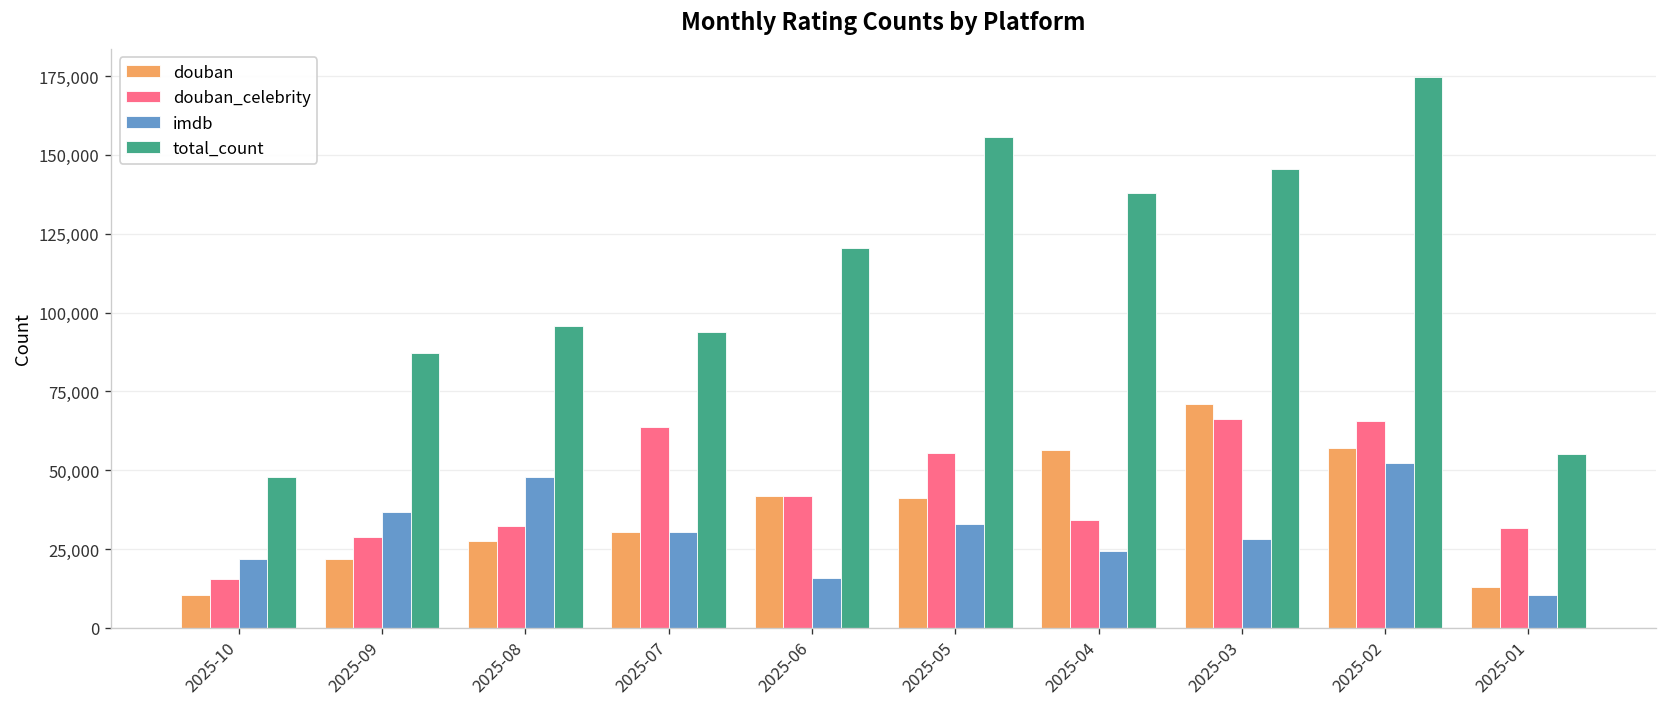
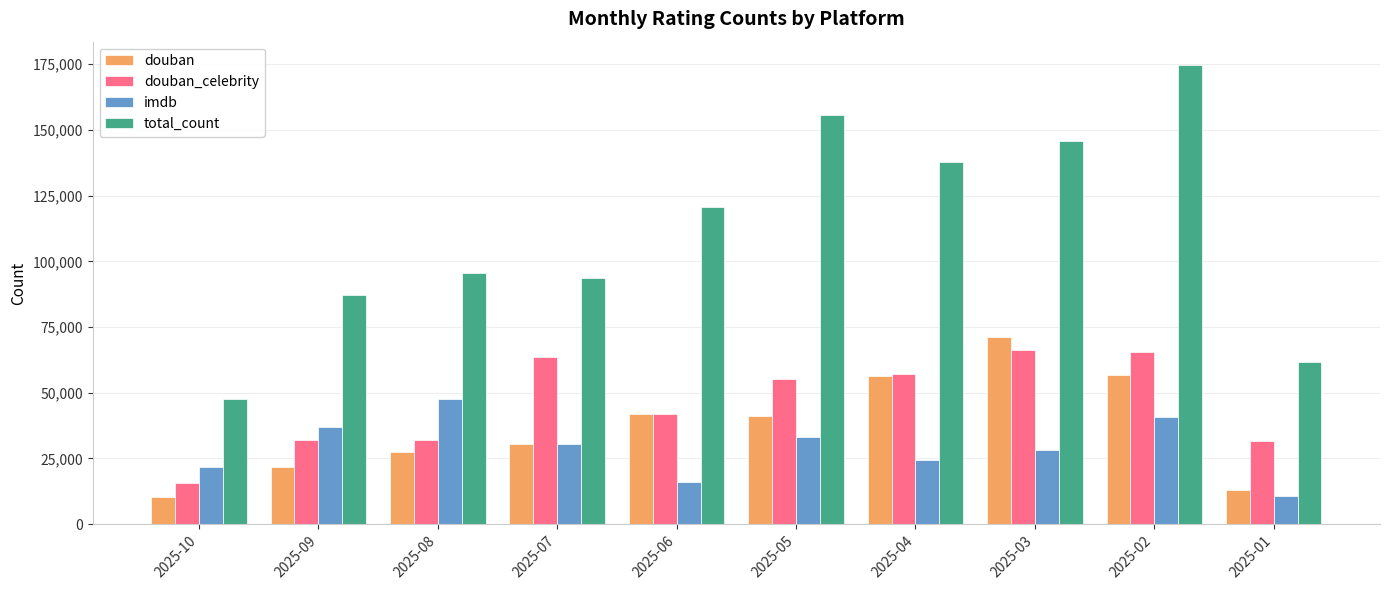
  {
    "douban": {
      "2025-10": "11,000",
      "2025-09": "22,000",
      "2025-08": "27,000",
      "2025-07": "31,000",
      "2025-06": "42,000",
      "2025-05": "41,000",
      "2025-04": "57,000",
      "2025-03": "71,000",
      "2025-02": "57,000",
      "2025-01": "13,000"
    },
    "douban_celebrity": {
      "2025-10": "15,000",
-     "2025-09": "29,000",
+     "2025-09": "32,000",
      "2025-08": "32,000",
      "2025-07": "64,000",
      "2025-06": "42,000",
      "2025-05": "55,000",
-     "2025-04": "34,000",
+     "2025-04": "57,000",
      "2025-03": "66,000",
      "2025-02": "66,000",
      "2025-01": "32,000"
    },
    "imdb": {
      "2025-10": "22,000",
      "2025-09": "37,000",
      "2025-08": "48,000",
      "2025-07": "30,000",
      "2025-06": "16,000",
      "2025-05": "33,000",
      "2025-04": "24,000",
      "2025-03": "28,000",
-     "2025-02": "52,000",
+     "2025-02": "41,000",
      "2025-01": "11,000"
    },
    "total_count": {
      "2025-10": "48,000",
      "2025-09": "87,000",
      "2025-08": "96,000",
      "2025-07": "94,000",
      "2025-06": "121,000",
      "2025-05": "156,000",
      "2025-04": "138,000",
      "2025-03": "146,000",
      "2025-02": "175,000",
-     "2025-01": "55,000"
+     "2025-01": "62,000"
    }
  }
